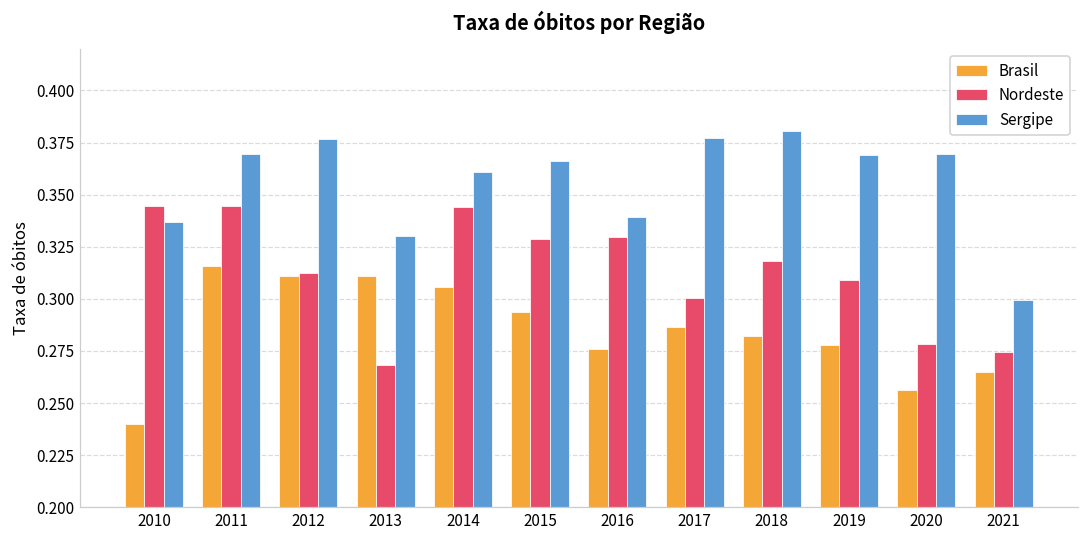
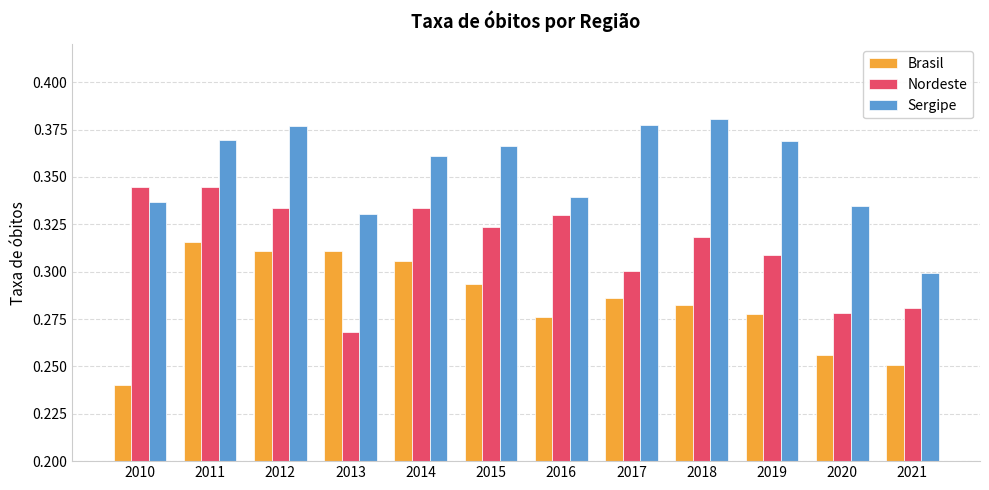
  {
    "Brasil": {
      "2010": 0.240,
      "2011": 0.316,
      "2012": 0.311,
      "2013": 0.311,
      "2014": 0.306,
      "2015": 0.294,
      "2016": 0.276,
      "2017": 0.286,
      "2018": 0.282,
      "2019": 0.278,
      "2020": 0.256,
-     "2021": 0.265
+     "2021": 0.251
    },
    "Nordeste": {
      "2010": 0.345,
      "2011": 0.345,
-     "2012": 0.312,
+     "2012": 0.334,
      "2013": 0.268,
-     "2014": 0.344,
-     "2015": 0.329,
+     "2014": 0.333,
+     "2015": 0.323,
      "2016": 0.330,
      "2017": 0.301,
      "2018": 0.318,
      "2019": 0.309,
      "2020": 0.278,
-     "2021": 0.274
+     "2021": 0.281
    },
    "Sergipe": {
      "2010": 0.337,
      "2011": 0.370,
      "2012": 0.377,
      "2013": 0.330,
      "2014": 0.361,
      "2015": 0.366,
      "2016": 0.339,
      "2017": 0.377,
      "2018": 0.381,
      "2019": 0.369,
-     "2020": 0.370,
+     "2020": 0.335,
      "2021": 0.300
    }
  }
